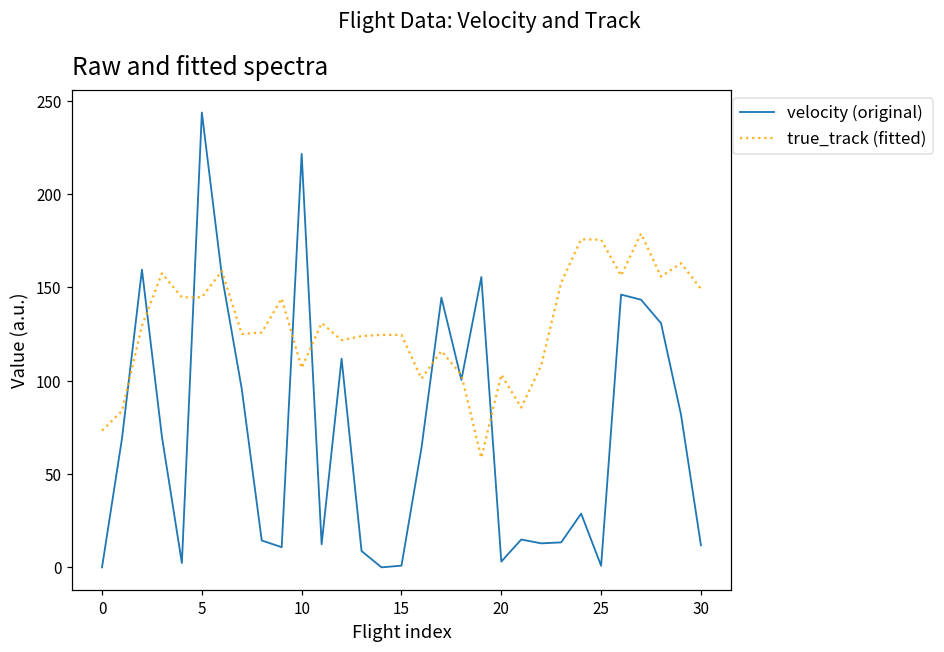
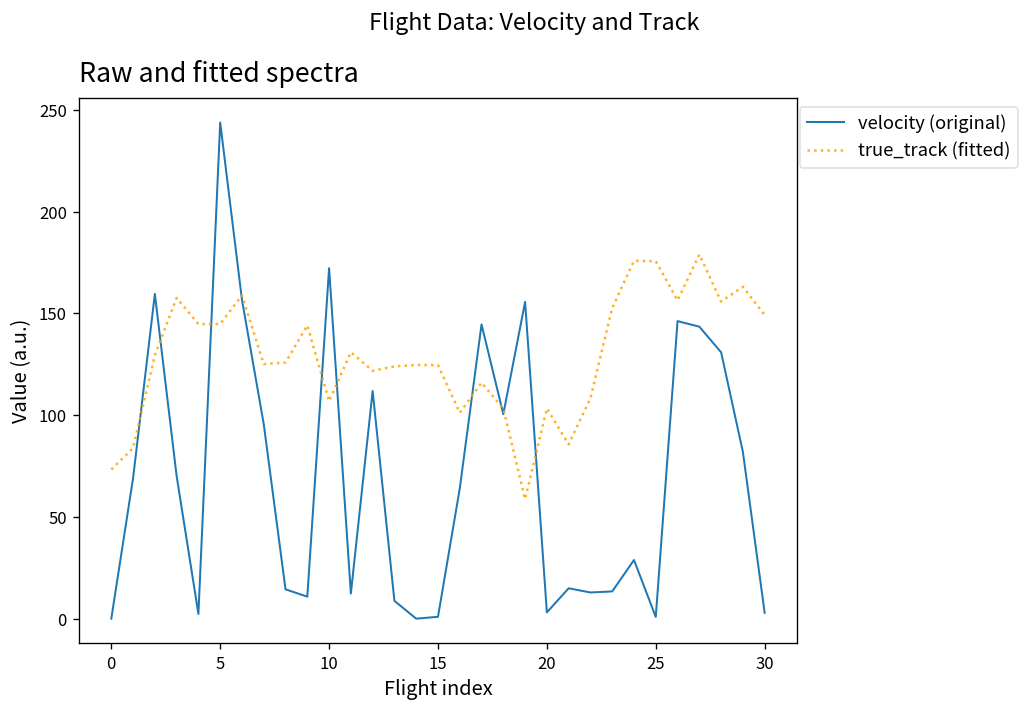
  {
    "velocity (original)": {
      "0": 0,
      "5": 244,
-     "10": 222,
+     "10": 172,
      "15": 1,
      "20": 3,
      "25": 1,
-     "30": 12
+     "30": 3
    },
    "true_track (fitted)": {
      "0": 73,
      "5": 145,
      "10": 107,
      "15": 125,
      "20": 103,
      "25": 176,
      "30": 149
    }
  }
